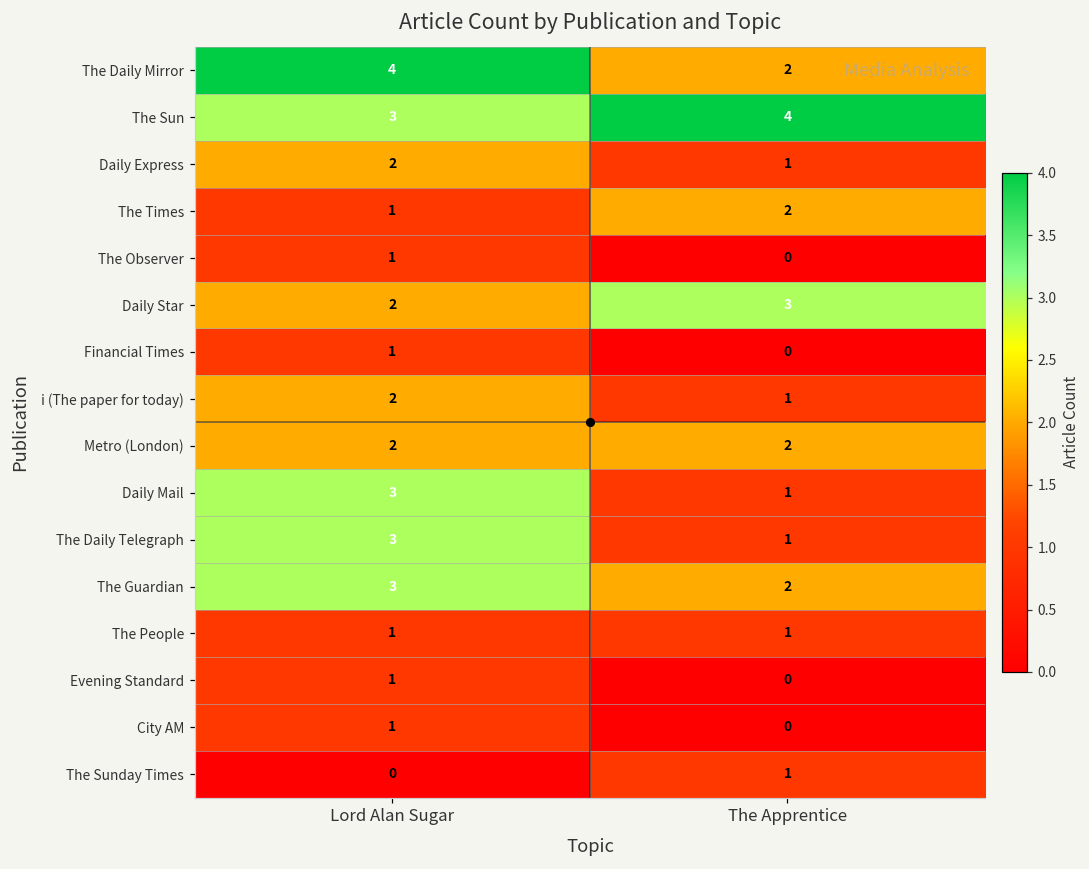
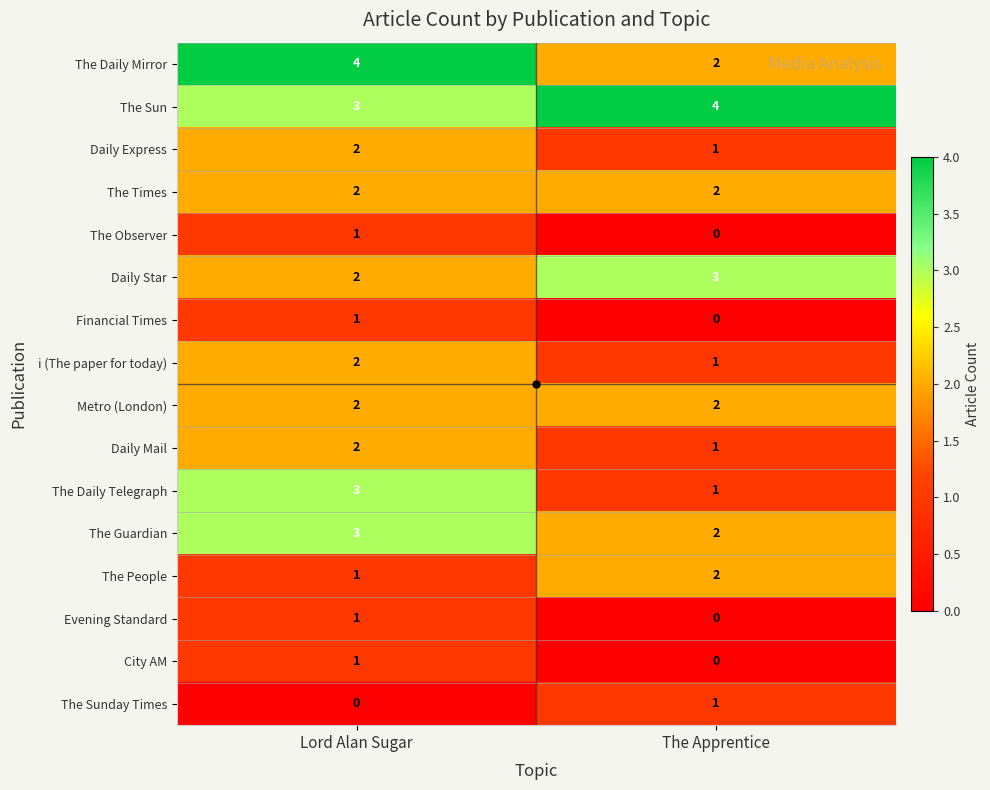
  {
    "The Daily Mirror": {
      "Lord Alan Sugar": 4
    },
    "The Sun": {
      "Lord Alan Sugar": 3,
      "The Apprentice": 4
    },
    "Daily Express": {
      "Lord Alan Sugar": 2,
      "The Apprentice": 1
    },
    "The Times": {
-     "Lord Alan Sugar": 1,
+     "Lord Alan Sugar": 2,
      "The Apprentice": 2
    },
    "The Observer": {
      "Lord Alan Sugar": 1,
      "The Apprentice": 0
    },
    "Daily Star": {
      "Lord Alan Sugar": 2,
      "The Apprentice": 3
    },
    "Financial Times": {
      "Lord Alan Sugar": 1,
      "The Apprentice": 0
    },
    "i (The paper for today)": {
      "Lord Alan Sugar": 2,
      "The Apprentice": 1
    },
    "Metro (London)": {
      "Lord Alan Sugar": 2,
      "The Apprentice": 2
    },
    "Daily Mail": {
-     "Lord Alan Sugar": 3,
+     "Lord Alan Sugar": 2,
      "The Apprentice": 1
    },
    "The Daily Telegraph": {
      "Lord Alan Sugar": 3,
      "The Apprentice": 1
    },
    "The Guardian": {
      "Lord Alan Sugar": 3,
      "The Apprentice": 2
    },
    "The People": {
      "Lord Alan Sugar": 1,
-     "The Apprentice": 1
+     "The Apprentice": 2
    },
    "Evening Standard": {
      "Lord Alan Sugar": 1,
      "The Apprentice": 0
    },
    "City AM": {
      "Lord Alan Sugar": 1,
      "The Apprentice": 0
    },
    "The Sunday Times": {
      "Lord Alan Sugar": 0,
      "The Apprentice": 1
    }
  }
